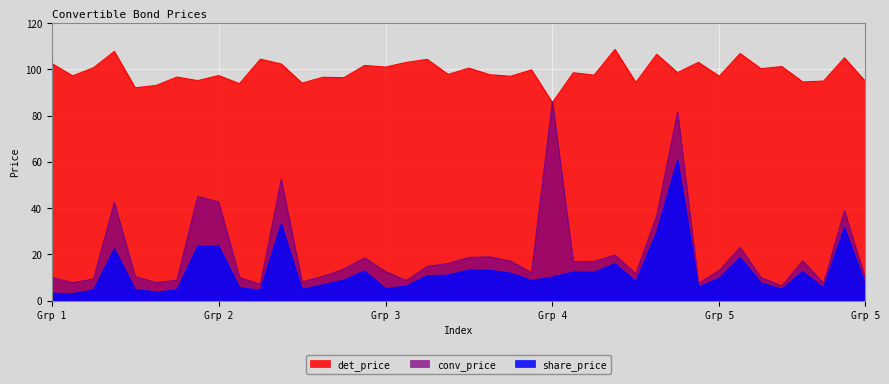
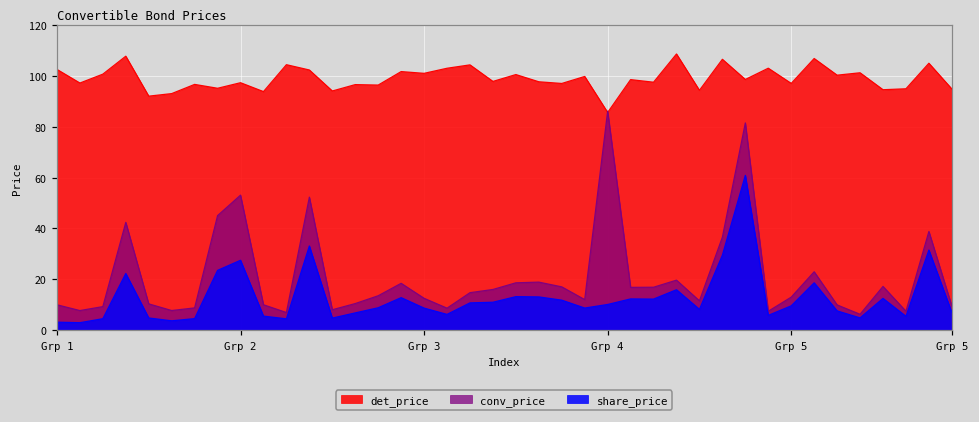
  {
    "det_price": {
      "Grp 1": 103,
      "Grp 2": 97,
      "Grp 3": 101
    },
    "conv_price": {
      "Grp 1": 10,
-     "Grp 2": 43,
+     "Grp 2": 53,
      "Grp 3": 13
    },
    "share_price": {
      "Grp 1": 3,
-     "Grp 2": 24,
-     "Grp 3": 5,
+     "Grp 2": 27,
+     "Grp 3": 9,
      "Grp 4": 10
    }
  }
